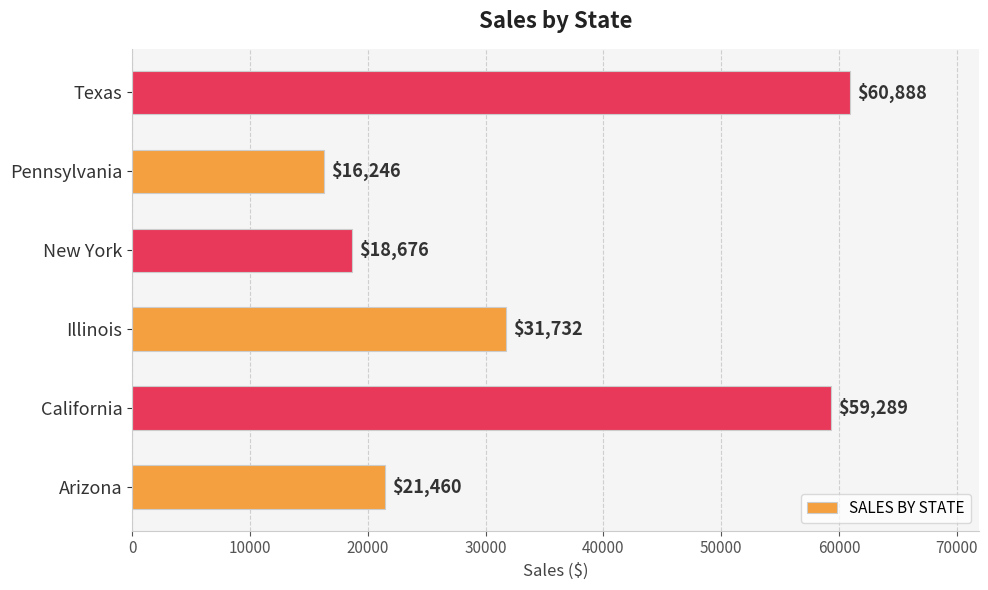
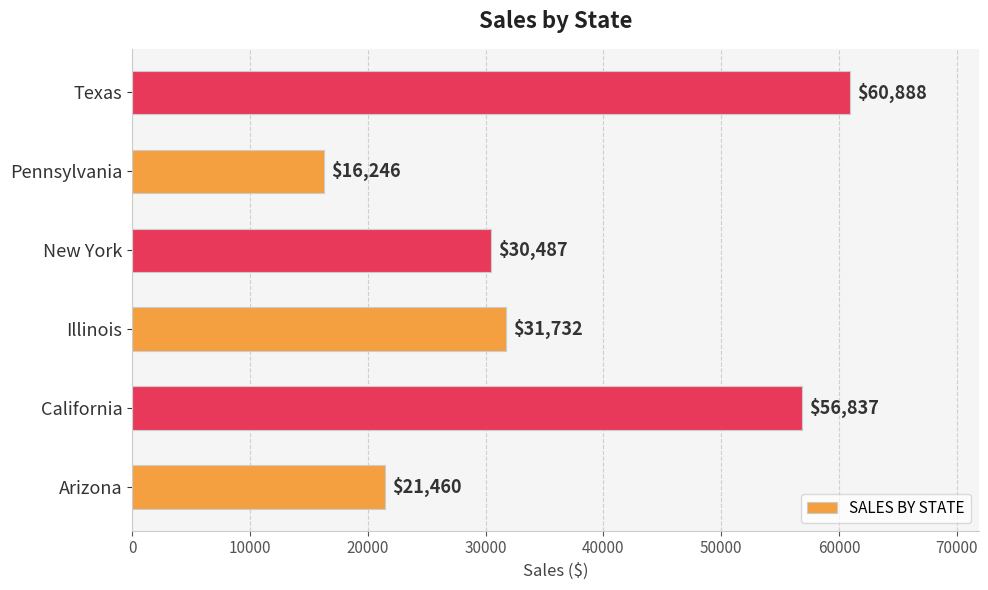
  {
    "Texas": "$60,888",
    "Pennsylvania": "$16,246",
-   "New York": "$18,676",
+   "New York": "$30,487",
    "Illinois": "$31,732",
-   "California": "$59,289",
+   "California": "$56,837",
    "Arizona": "$21,460"
  }
